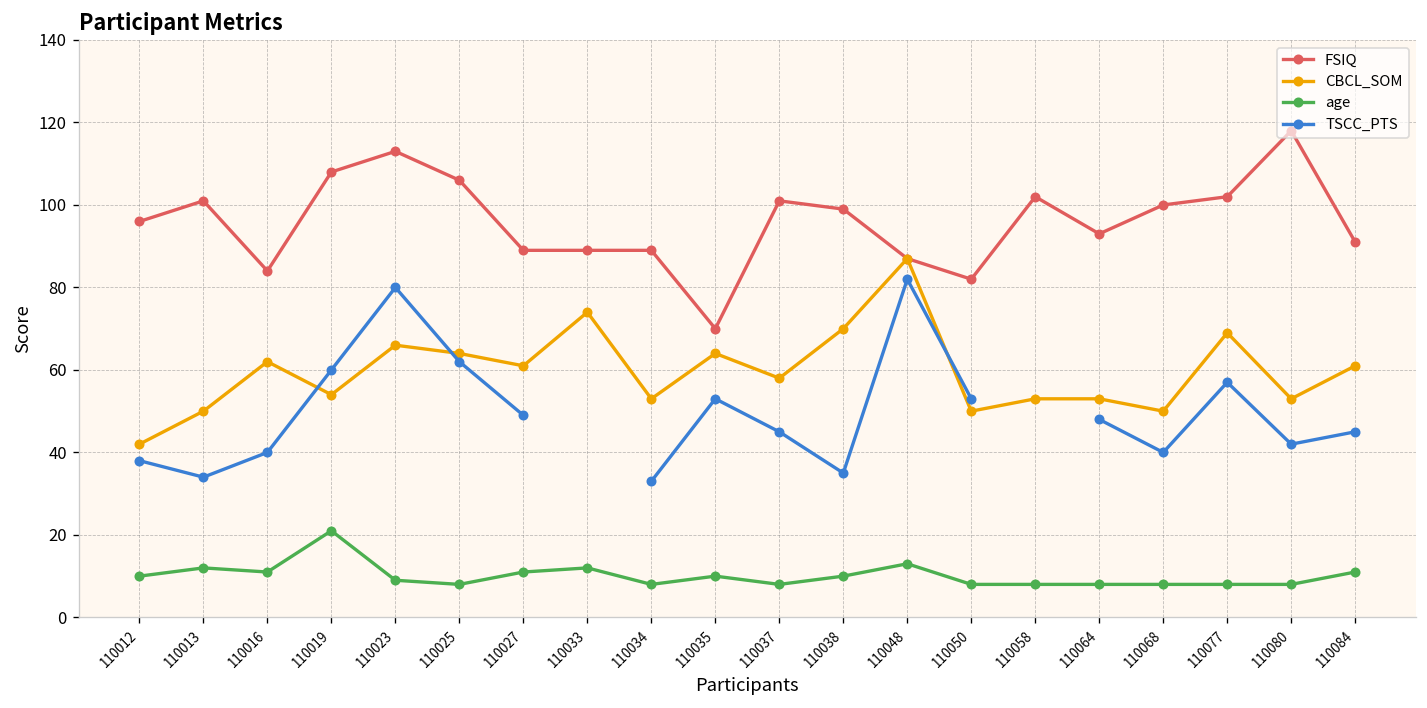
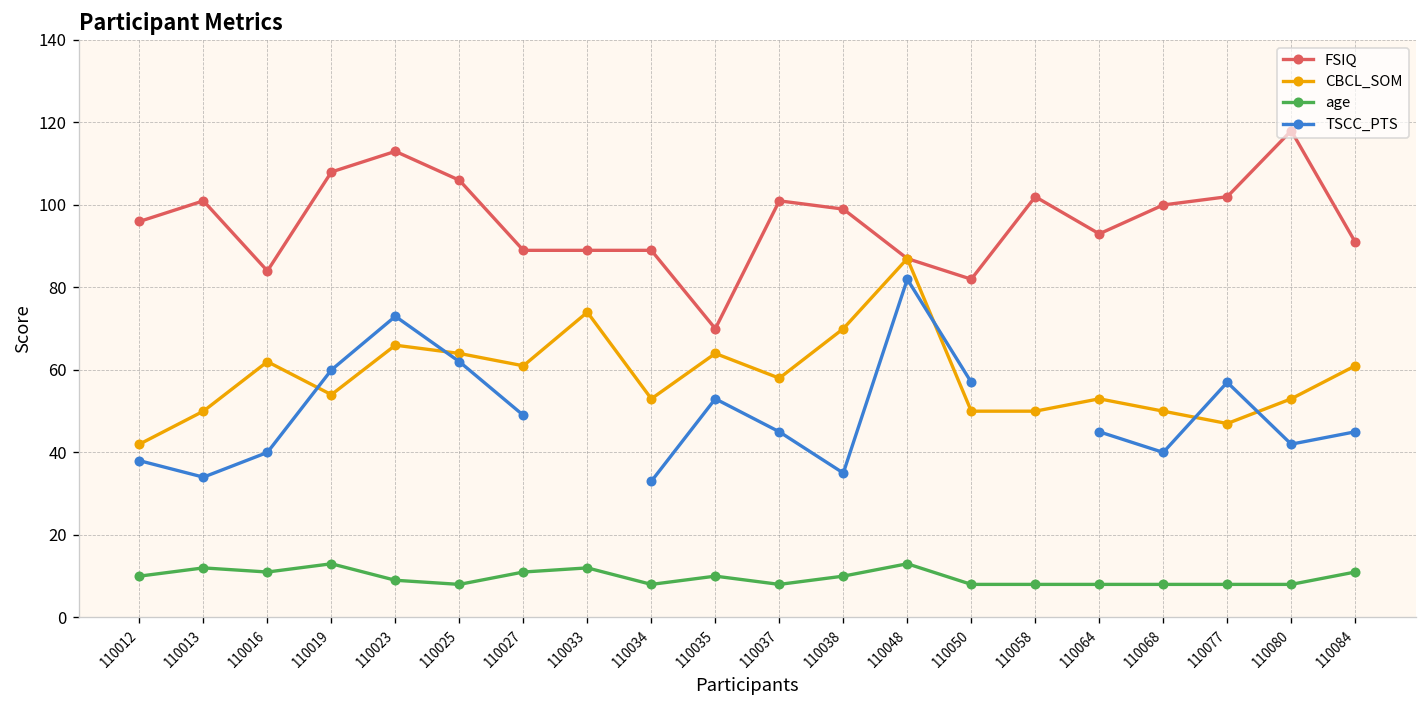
  {
    "FSIQ": {
      "110012": 96,
      "110013": 101,
      "110016": 84,
      "110019": 108,
      "110023": 113,
      "110025": 106,
      "110027": 89,
      "110033": 89,
      "110034": 89,
      "110035": 70,
      "110037": 101,
      "110038": 99,
      "110050": 82,
      "110058": 102,
      "110064": 93,
      "110068": 100,
      "110077": 102,
      "110084": 91
    },
    "CBCL_SOM": {
      "110012": 42,
      "110013": 50,
      "110016": 62,
      "110019": 54,
      "110023": 66,
      "110025": 64,
      "110027": 61,
      "110033": 74,
      "110034": 53,
      "110035": 64,
      "110037": 58,
      "110038": 70,
      "110050": 50,
-     "110058": 53,
+     "110058": 50,
      "110064": 53,
      "110068": 50,
-     "110077": 69,
+     "110077": 47,
      "110080": 53,
      "110084": 61
    },
    "age": {
      "110012": 10,
      "110013": 12,
      "110016": 11,
-     "110019": 21,
+     "110019": 13,
      "110023": 9,
      "110025": 8,
      "110027": 11,
      "110033": 12,
      "110034": 8,
      "110035": 10,
      "110037": 8,
      "110038": 10,
      "110048": 13,
      "110050": 8,
      "110058": 8,
      "110064": 8,
      "110068": 8,
      "110077": 8,
      "110080": 8,
      "110084": 11
    },
    "TSCC_PTS": {
      "110012": 38,
      "110013": 34,
      "110016": 40,
      "110019": 60,
-     "110023": 80,
+     "110023": 73,
      "110025": 62,
      "110027": 49,
      "110034": 33,
      "110035": 53,
      "110037": 45,
      "110038": 35,
      "110048": 82,
-     "110050": 53,
-     "110064": 48,
+     "110050": 57,
+     "110064": 45,
      "110068": 40,
      "110077": 57,
      "110080": 42,
      "110084": 45
    }
  }
